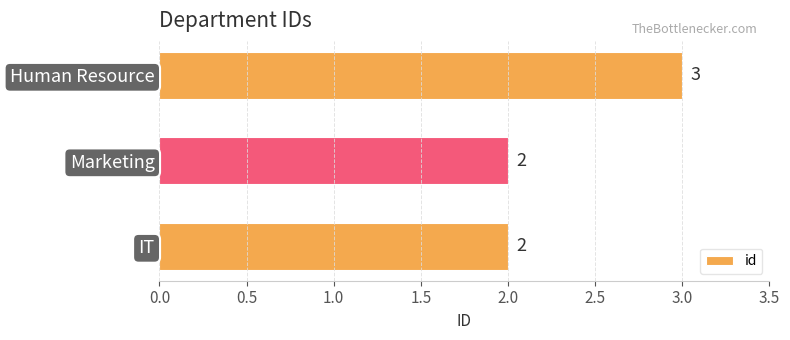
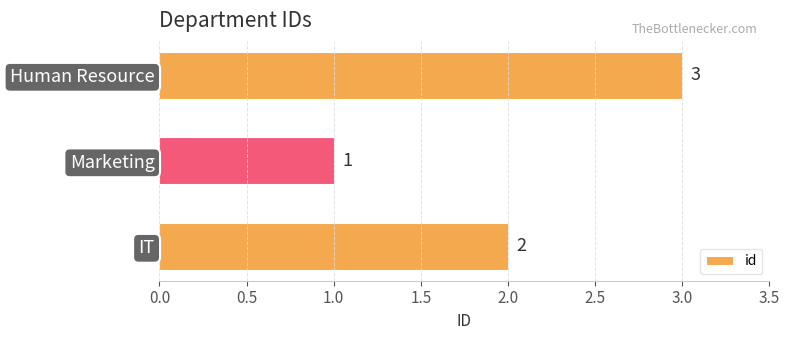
  {
    "Human Resource": 3,
-   "Marketing": 2,
+   "Marketing": 1,
    "IT": 2
  }
